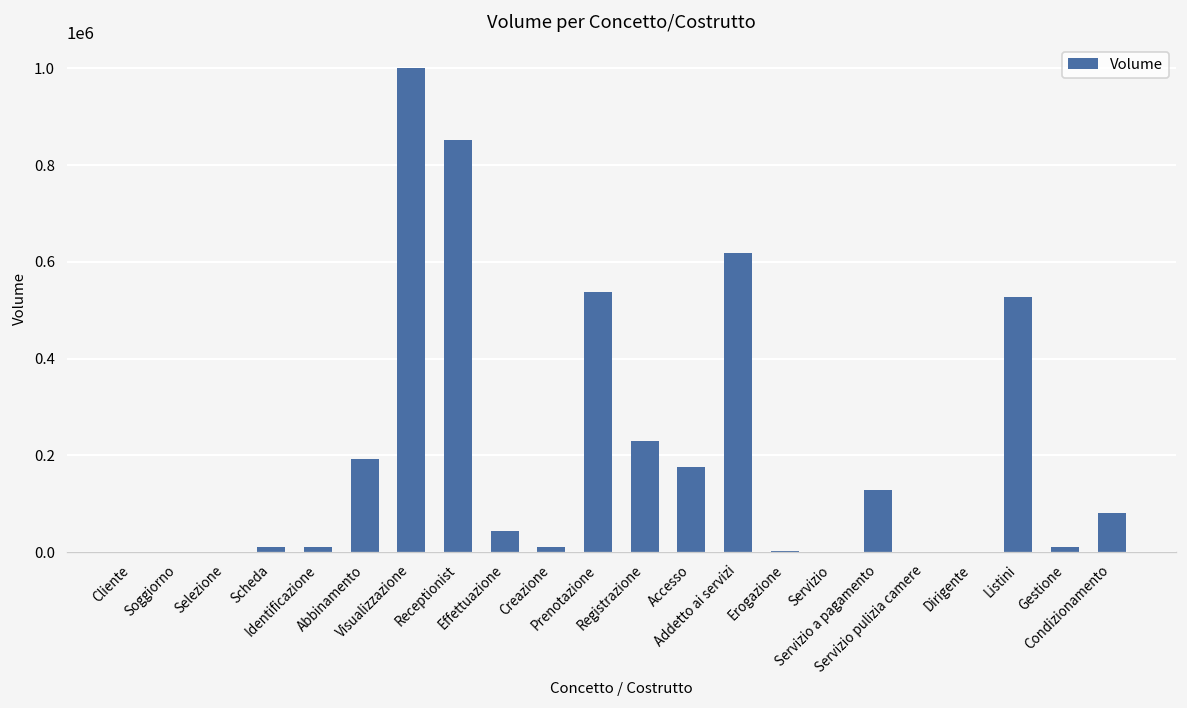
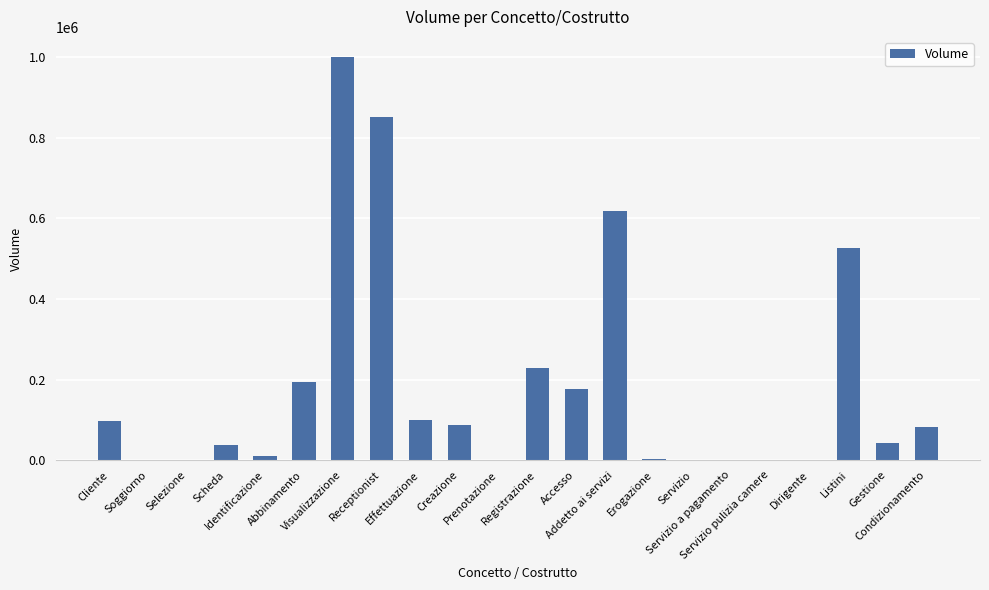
  {
-   "Cliente": 0,
-   "Scheda": 10000,
+   "Cliente": 100000,
+   "Scheda": 40000,
    "Identificazione": 10000,
    "Abbinamento": 190000,
    "Visualizzazione": 1000000,
    "Receptionist": 850000,
-   "Effettuazione": 40000,
-   "Creazione": 10000,
-   "Prenotazione": 540000,
+   "Effettuazione": 100000,
+   "Creazione": 90000,
+   "Prenotazione": 0,
    "Registrazione": 230000,
    "Accesso": 180000,
    "Addetto ai servizi": 620000,
-   "Servizio a pagamento": 130000,
+   "Servizio a pagamento": 0,
    "Listini": 530000,
-   "Gestione": 10000,
+   "Gestione": 40000,
    "Condizionamento": 80000
  }
